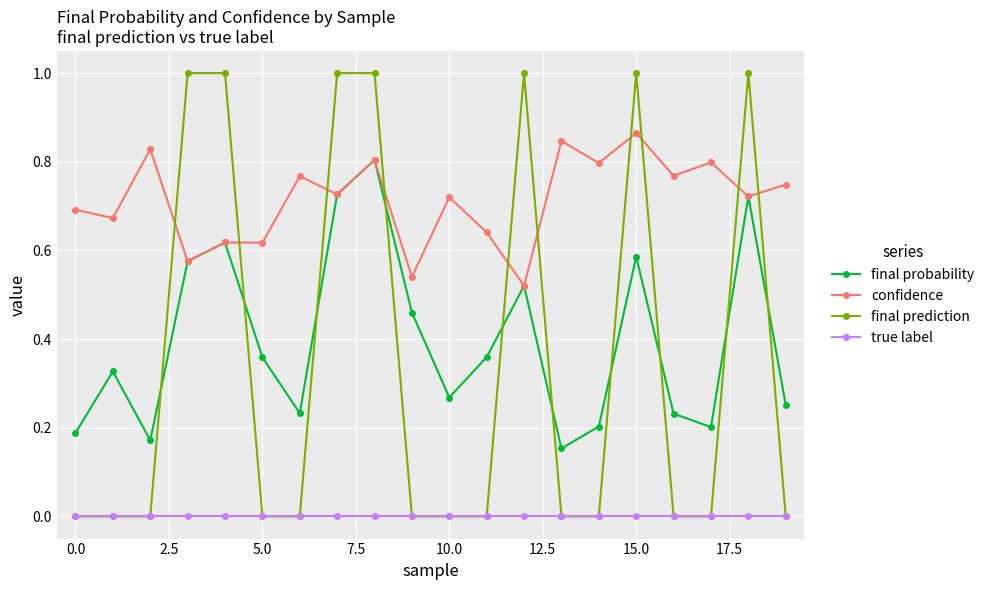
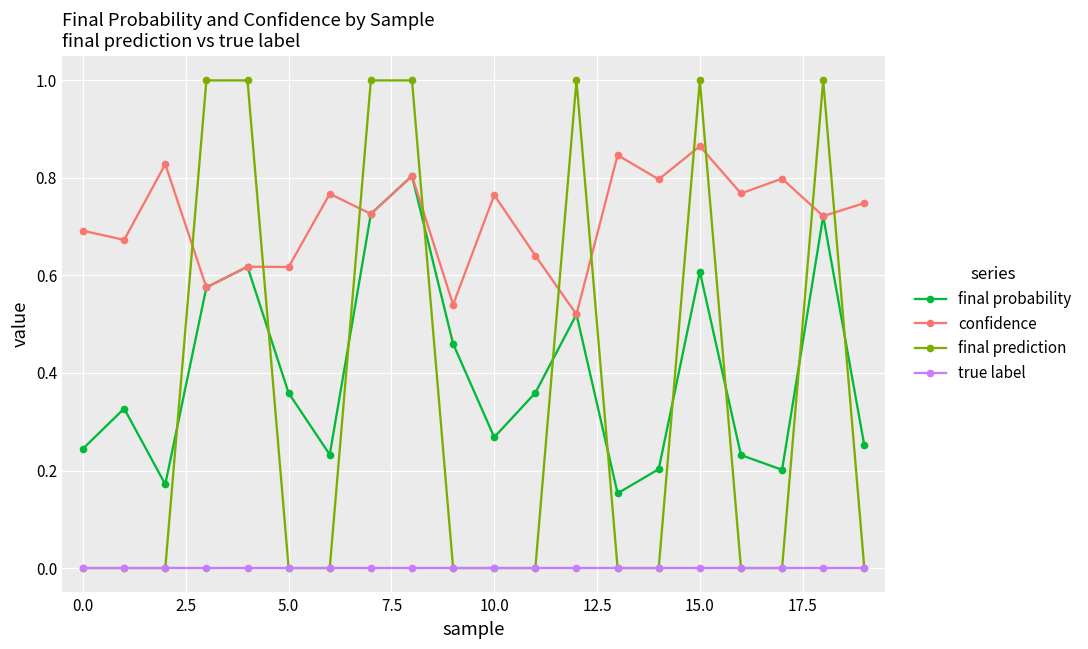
  {
    "final probability": {
-     "0.0": 0.19,
+     "0.0": 0.24,
      "5.0": 0.36,
      "10.0": 0.27,
-     "15.0": 0.59
+     "15.0": 0.61
    },
    "confidence": {
      "0.0": 0.69,
      "5.0": 0.62,
-     "10.0": 0.72,
+     "10.0": 0.76,
      "15.0": 0.87
    },
    "final prediction": {
      "15.0": 1.00
    },
    "true label": {
      "15.0": 0.00
    }
  }
